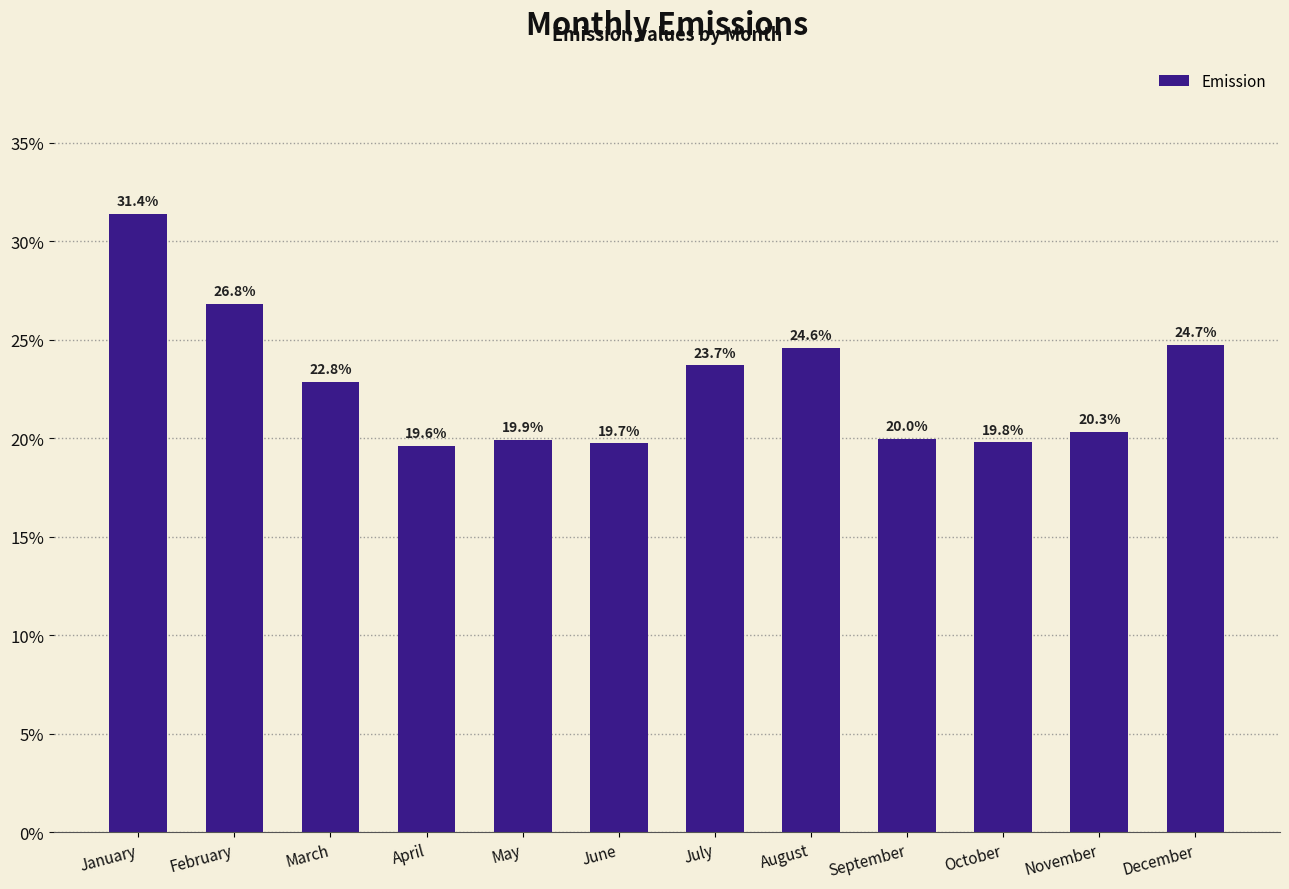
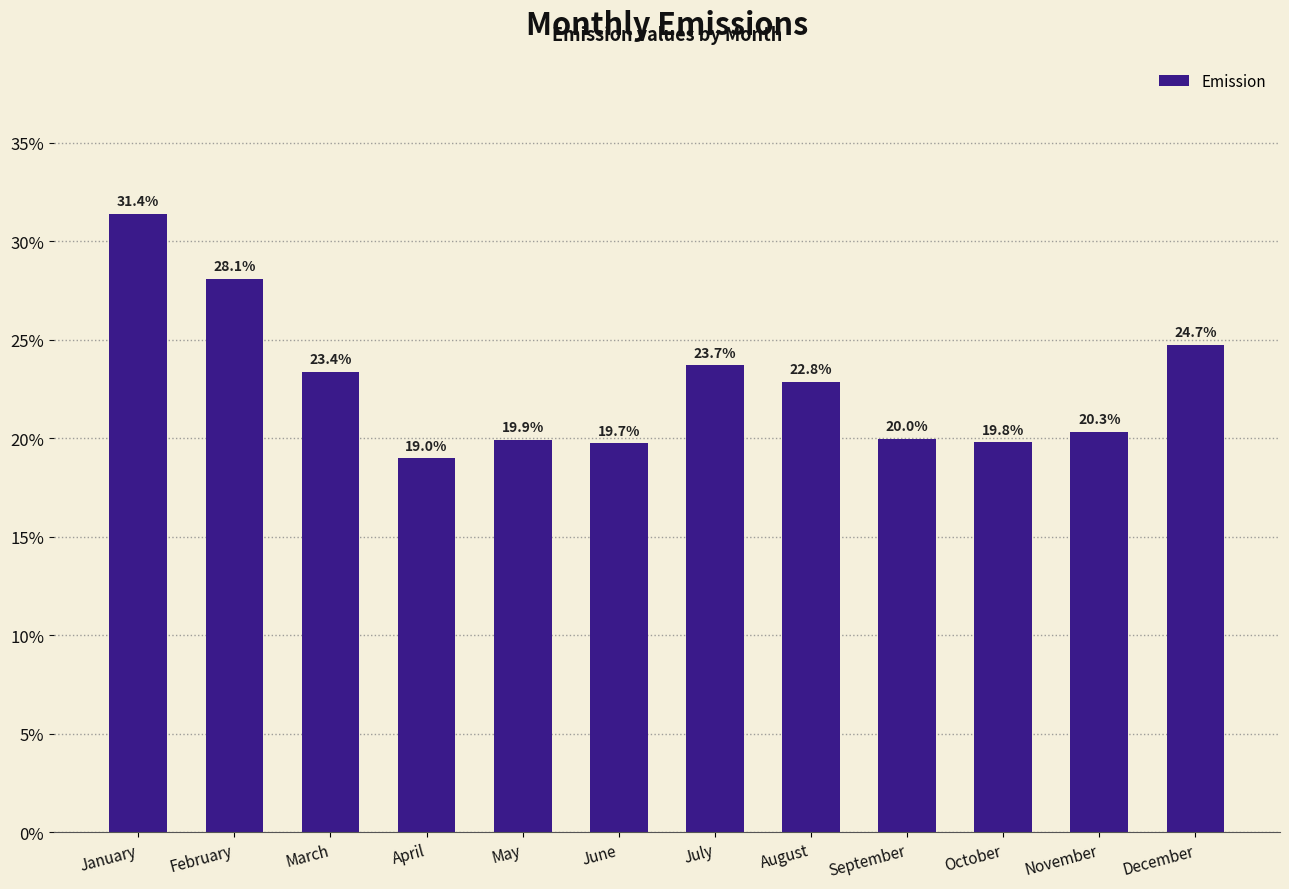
  {
    "January": "31.4%",
-   "February": "26.8%",
-   "March": "22.8%",
-   "April": "19.6%",
+   "February": "28.1%",
+   "March": "23.4%",
+   "April": "19.0%",
    "May": "19.9%",
    "June": "19.7%",
    "July": "23.7%",
-   "August": "24.6%",
+   "August": "22.8%",
    "September": "20.0%",
    "October": "19.8%",
    "November": "20.3%",
    "December": "24.7%"
  }
